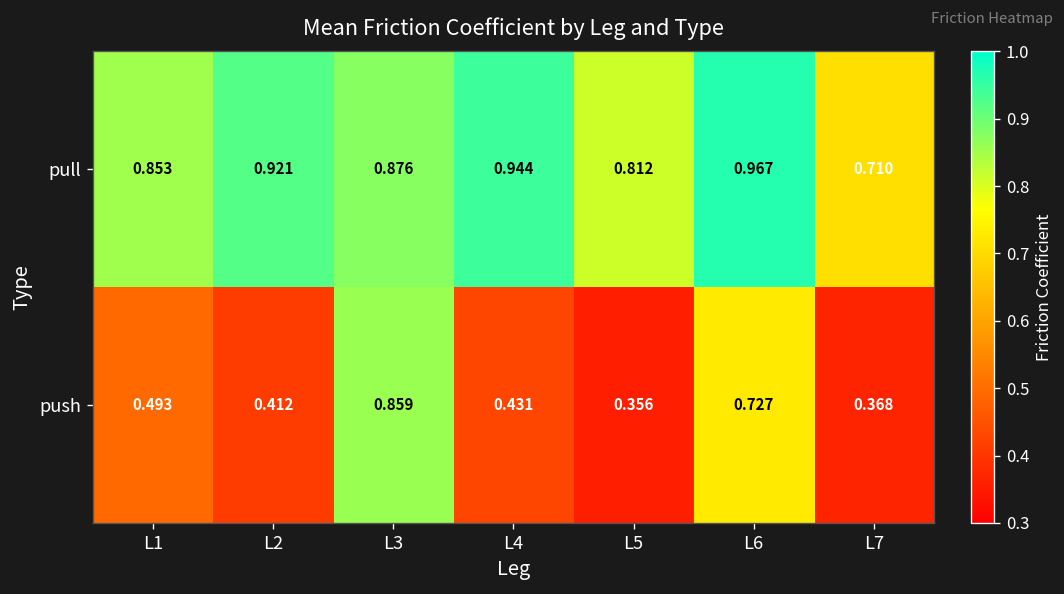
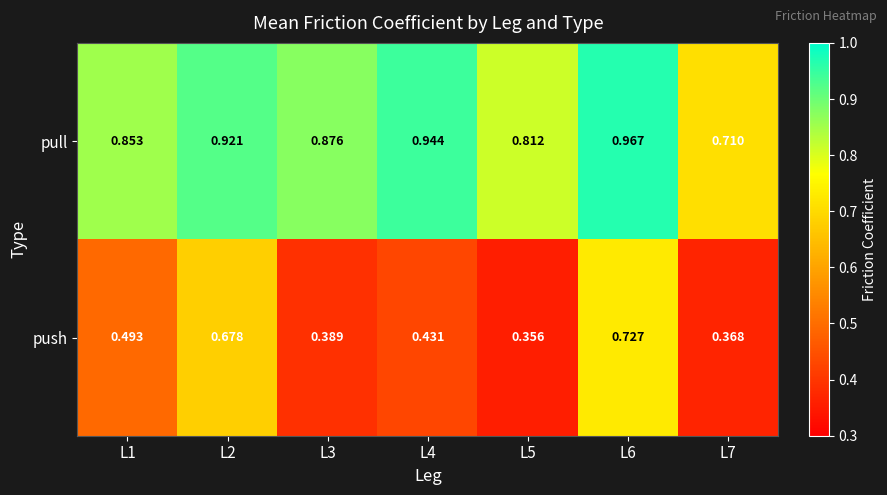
  {
    "pull": {
      "L1": 0.853,
      "L2": 0.921,
      "L3": 0.876,
      "L4": 0.944,
      "L5": 0.812,
      "L6": 0.967,
      "L7": 0.710
    },
    "push": {
      "L1": 0.493,
-     "L2": 0.412,
-     "L3": 0.859,
+     "L2": 0.678,
+     "L3": 0.389,
      "L4": 0.431,
      "L5": 0.356,
      "L6": 0.727,
      "L7": 0.368
    }
  }
